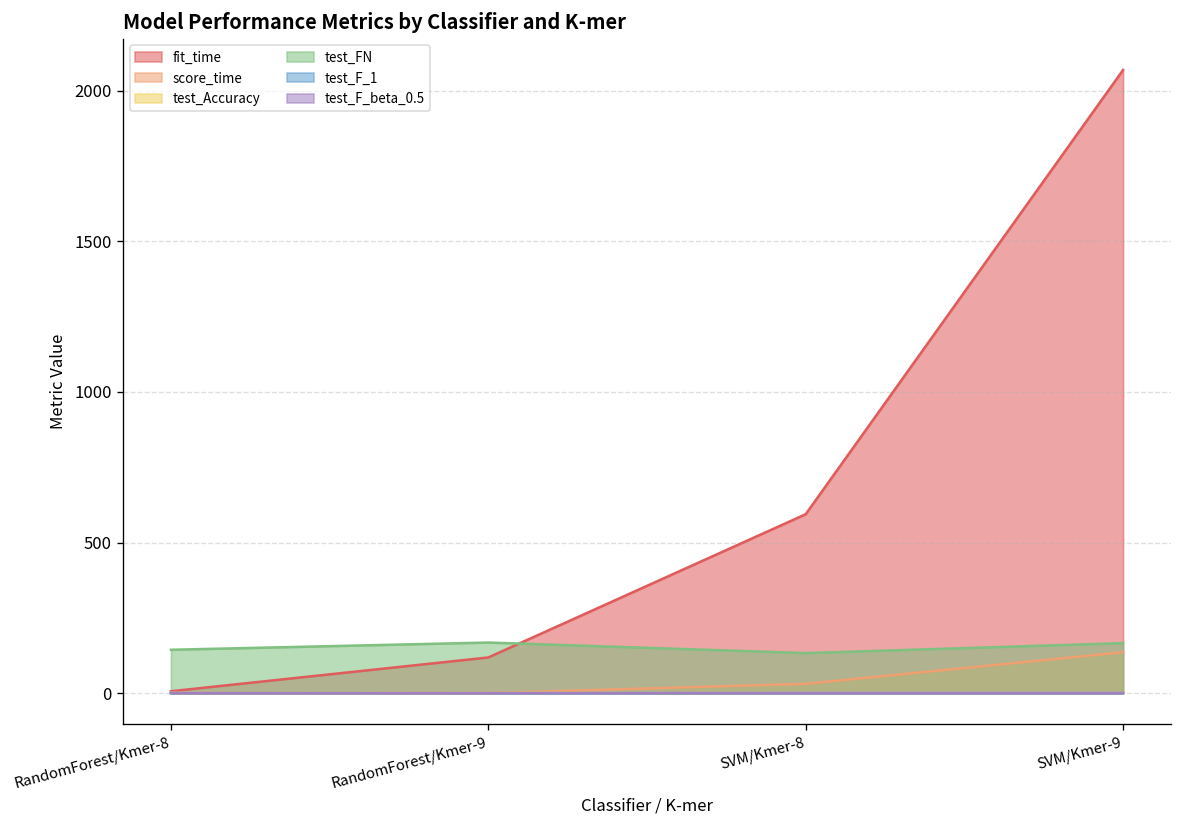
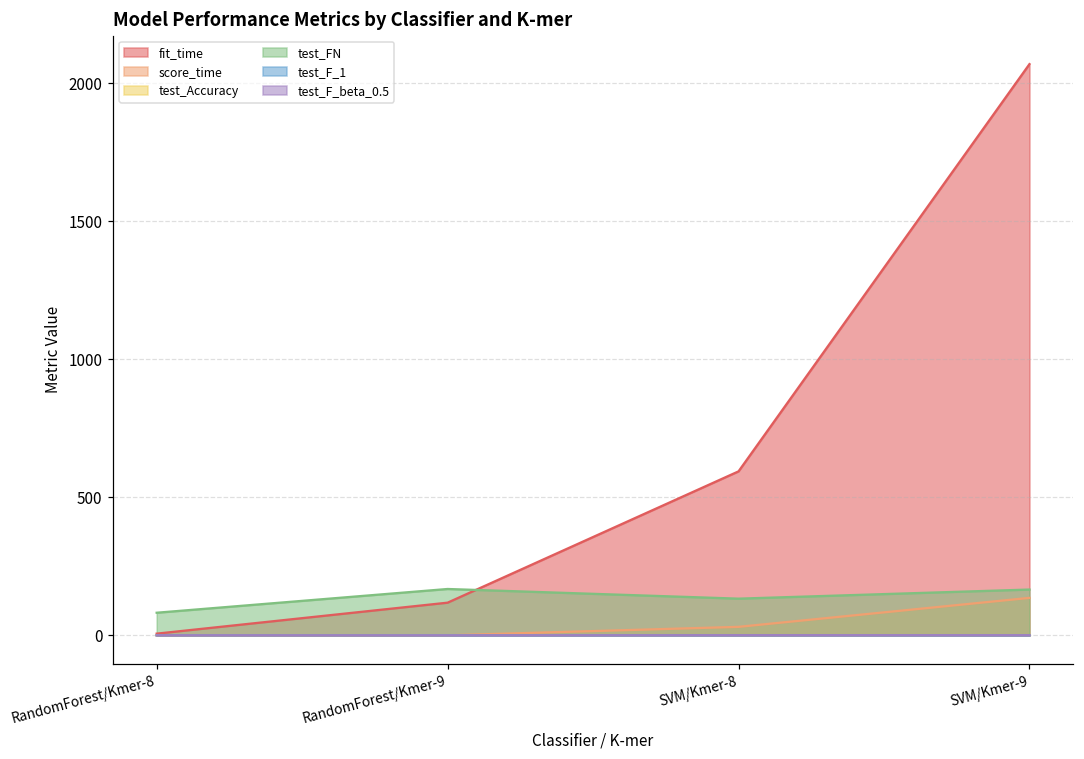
  {
    "fit_time": {
      "RandomForest/Kmer-9": 120,
      "SVM/Kmer-8": 590,
      "SVM/Kmer-9": 2070
    },
    "test_FN": {
-     "RandomForest/Kmer-8": 140,
+     "RandomForest/Kmer-8": 80,
      "RandomForest/Kmer-9": 170,
      "SVM/Kmer-8": 130,
      "SVM/Kmer-9": 170
    }
  }
